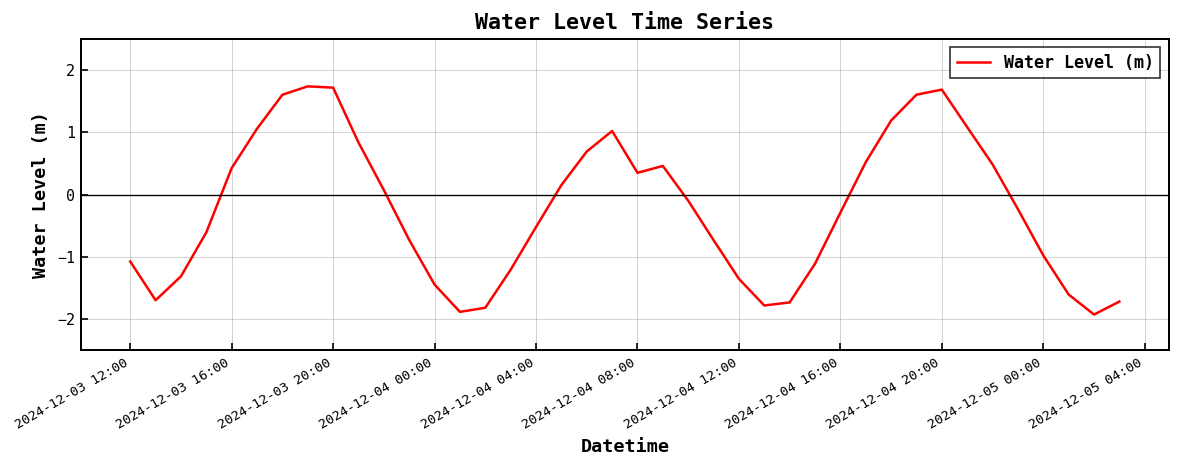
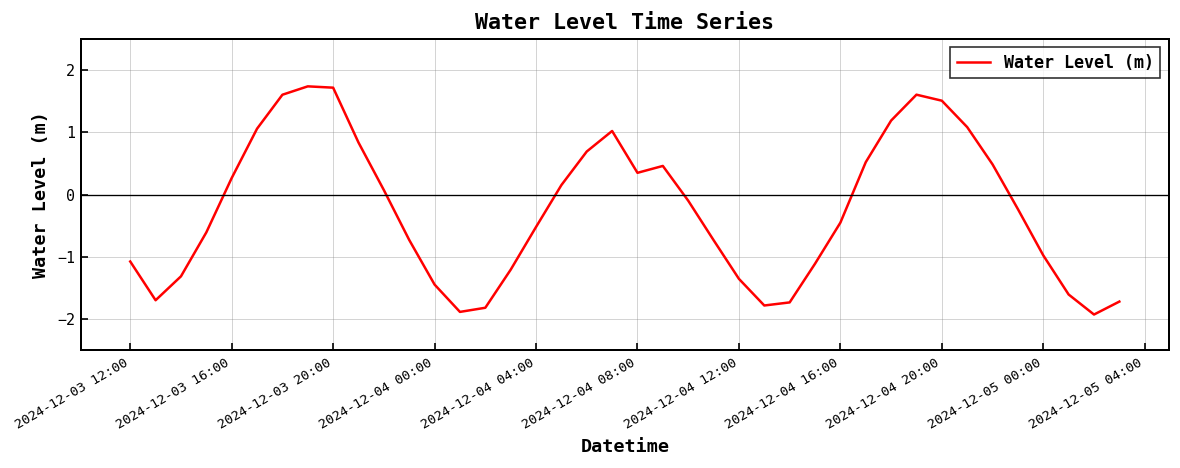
  {
    "2024-12-03 12:00": -1.1,
-   "2024-12-03 16:00": 0.4,
+   "2024-12-03 16:00": 0.3,
    "2024-12-03 20:00": 1.7,
    "2024-12-04 00:00": -1.4,
    "2024-12-04 04:00": -0.5,
    "2024-12-04 08:00": 0.3,
    "2024-12-04 12:00": -1.4,
-   "2024-12-04 16:00": -0.3,
-   "2024-12-04 20:00": 1.7,
+   "2024-12-04 16:00": -0.5,
+   "2024-12-04 20:00": 1.5,
    "2024-12-05 00:00": -1.0
  }
